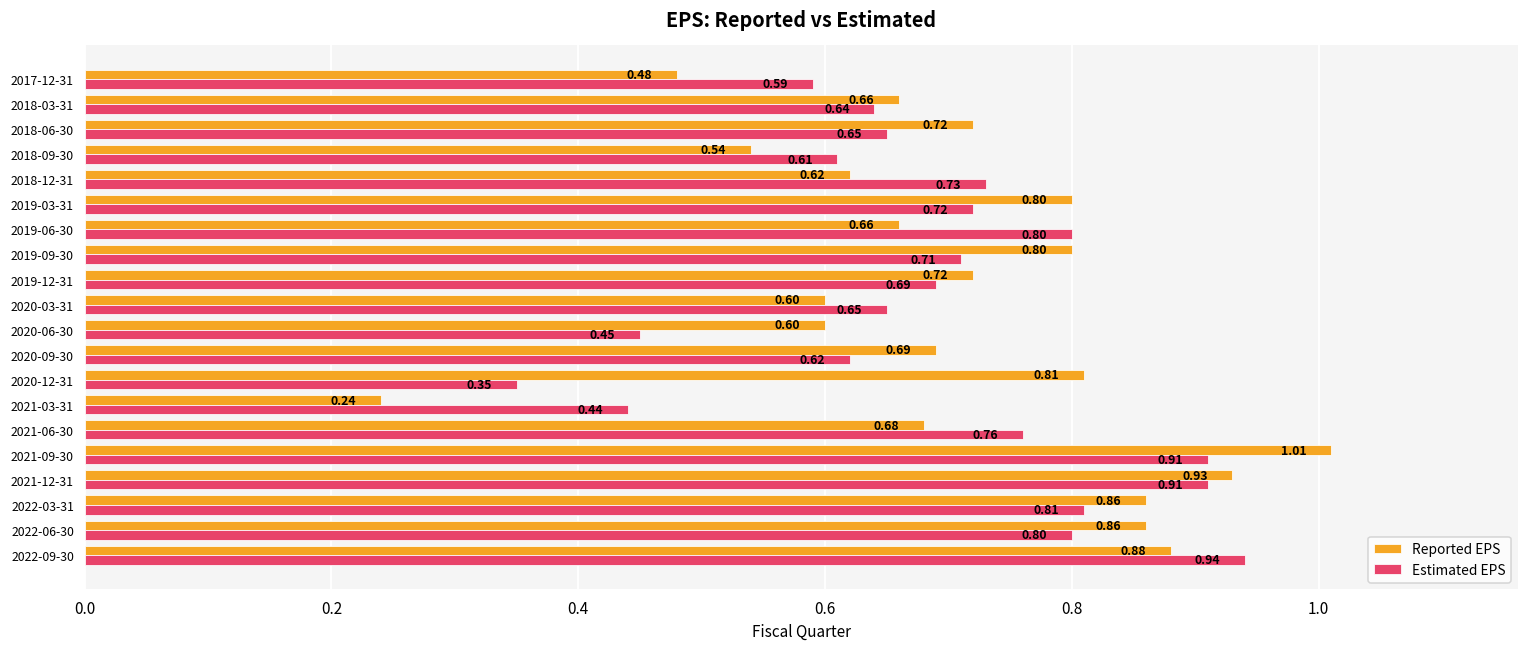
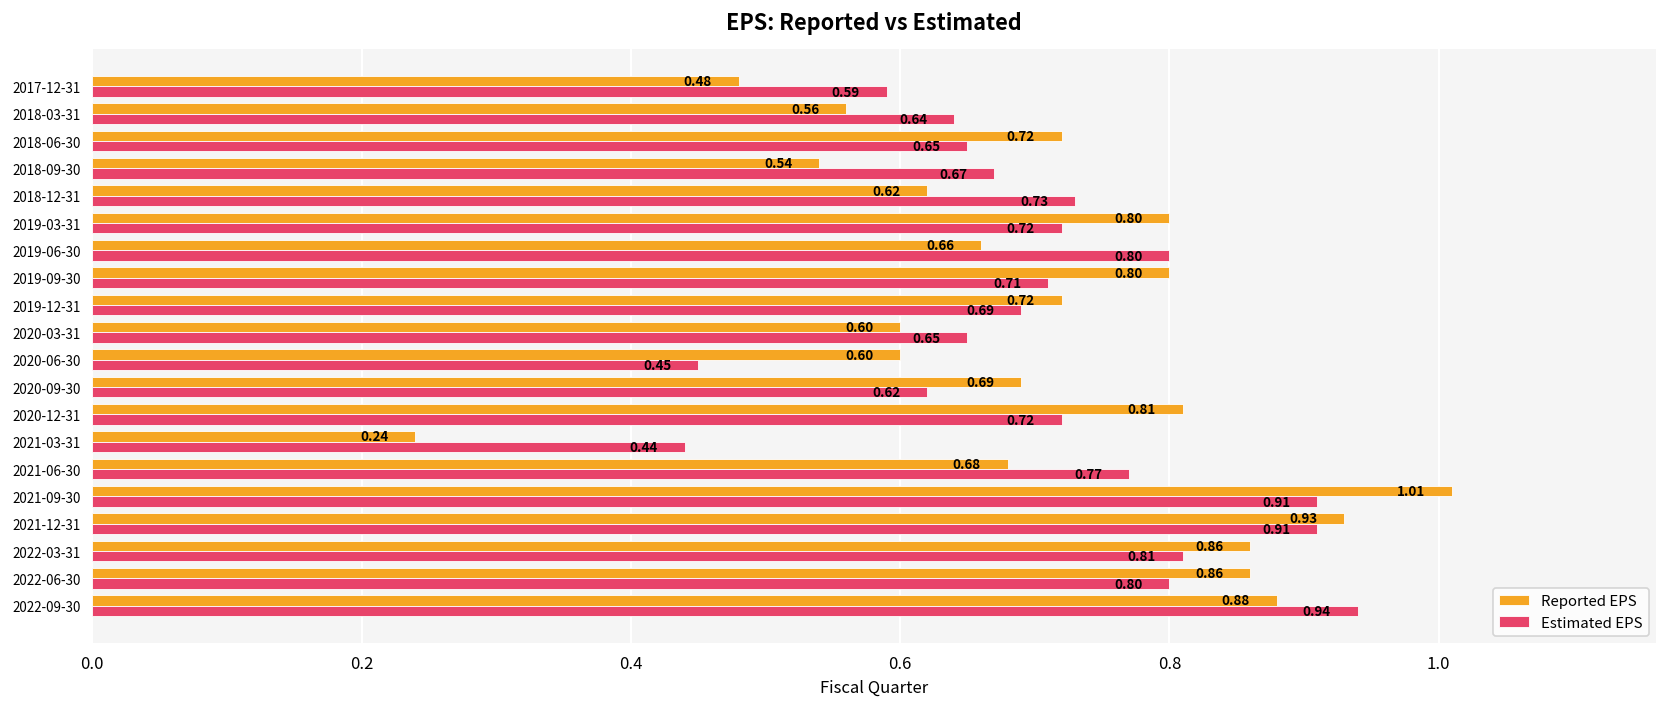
  {
    "Reported EPS": {
      "2017-12-31": 0.48,
-     "2018-03-31": 0.66,
+     "2018-03-31": 0.56,
      "2018-06-30": 0.72,
      "2018-09-30": 0.54,
      "2018-12-31": 0.62,
      "2019-03-31": 0.80,
      "2019-06-30": 0.66,
      "2019-09-30": 0.80,
      "2019-12-31": 0.72,
      "2020-03-31": 0.60,
      "2020-06-30": 0.60,
      "2020-09-30": 0.69,
      "2020-12-31": 0.81,
      "2021-03-31": 0.24,
      "2021-06-30": 0.68,
      "2021-09-30": 1.01,
      "2021-12-31": 0.93,
      "2022-03-31": 0.86,
      "2022-06-30": 0.86,
      "2022-09-30": 0.88
    },
    "Estimated EPS": {
      "2017-12-31": 0.59,
      "2018-03-31": 0.64,
      "2018-06-30": 0.65,
-     "2018-09-30": 0.61,
+     "2018-09-30": 0.67,
      "2018-12-31": 0.73,
      "2019-03-31": 0.72,
      "2019-06-30": 0.80,
      "2019-09-30": 0.71,
      "2019-12-31": 0.69,
      "2020-03-31": 0.65,
      "2020-06-30": 0.45,
      "2020-09-30": 0.62,
-     "2020-12-31": 0.35,
+     "2020-12-31": 0.72,
      "2021-03-31": 0.44,
-     "2021-06-30": 0.76,
+     "2021-06-30": 0.77,
      "2021-09-30": 0.91,
      "2021-12-31": 0.91,
      "2022-03-31": 0.81,
      "2022-06-30": 0.80,
      "2022-09-30": 0.94
    }
  }
